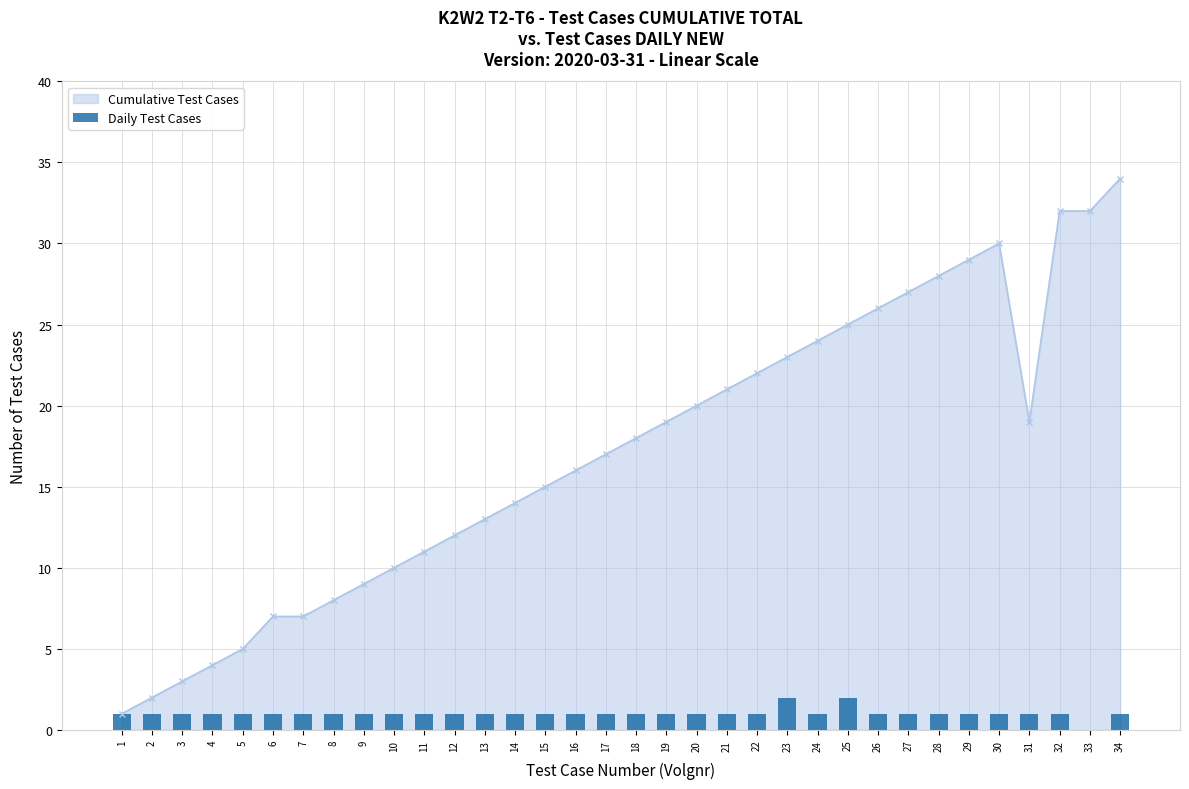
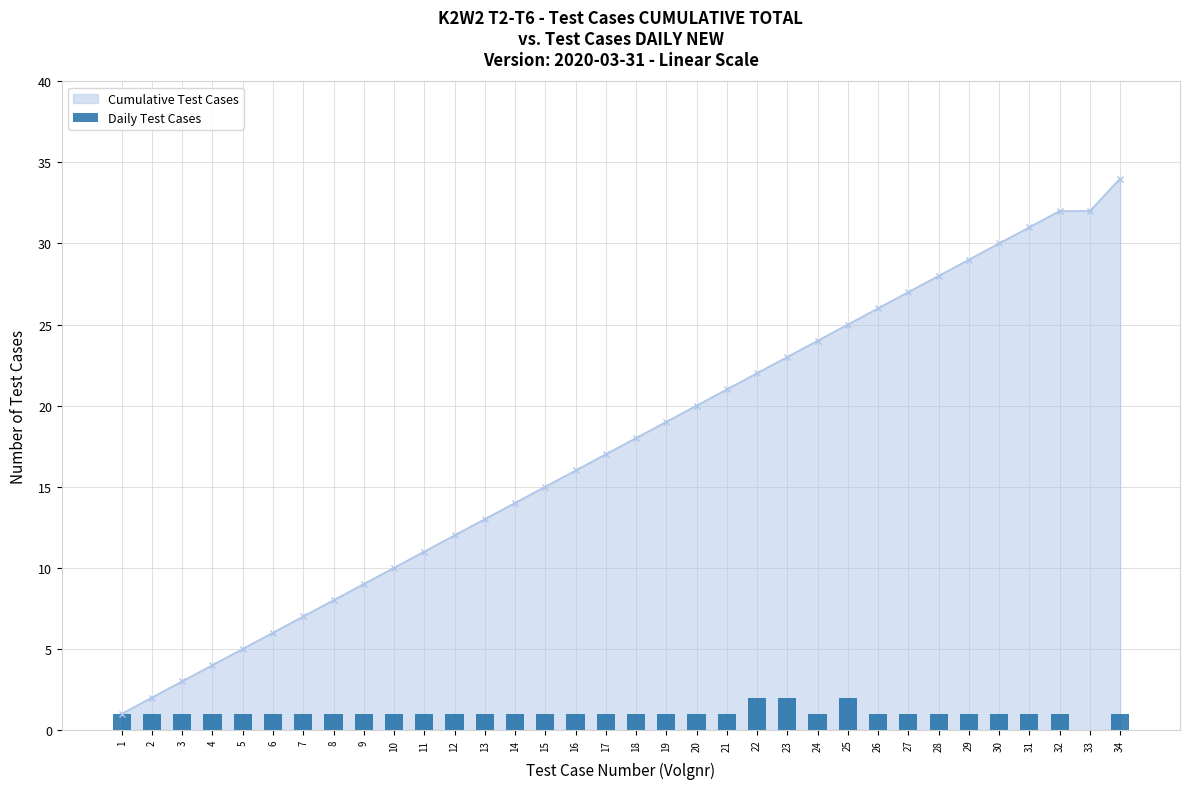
  {
    "Cumulative Test Cases": {
      "1": 1,
      "2": 2,
      "3": 3,
      "4": 4,
      "5": 5,
-     "6": 7,
+     "6": 6,
      "7": 7,
      "8": 8,
      "9": 9,
      "10": 10,
      "11": 11,
      "12": 12,
      "13": 13,
      "14": 14,
      "15": 15,
      "16": 16,
      "17": 17,
      "18": 18,
      "19": 19,
      "20": 20,
      "21": 21,
      "22": 22,
      "23": 23,
      "24": 24,
      "25": 25,
      "26": 26,
      "27": 27,
      "28": 28,
      "29": 29,
      "30": 30,
-     "31": 19,
+     "31": 31,
      "32": 32,
      "33": 32,
      "34": 34
    },
    "Daily Test Cases": {
      "1": 1,
      "2": 1,
      "3": 1,
      "4": 1,
      "5": 1,
      "6": 1,
      "7": 1,
      "8": 1,
      "9": 1,
      "10": 1,
      "11": 1,
      "12": 1,
      "13": 1,
      "14": 1,
      "15": 1,
      "16": 1,
      "17": 1,
      "18": 1,
      "19": 1,
      "20": 1,
      "21": 1,
-     "22": 1,
+     "22": 2,
      "23": 2,
      "24": 1,
      "25": 2,
      "26": 1,
      "27": 1,
      "28": 1,
      "29": 1,
      "30": 1,
      "31": 1,
      "32": 1,
      "33": 0,
      "34": 1
    }
  }
